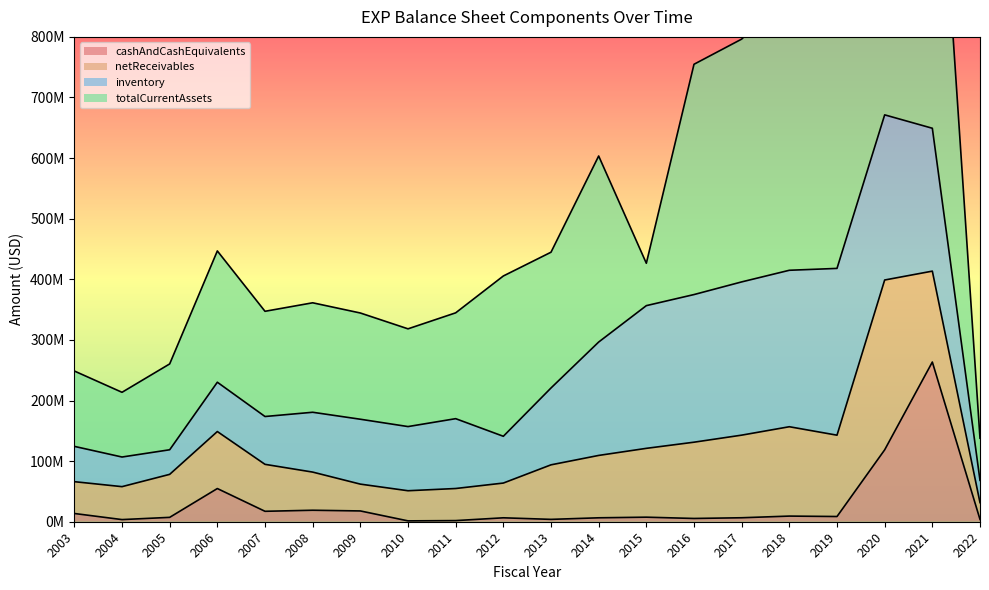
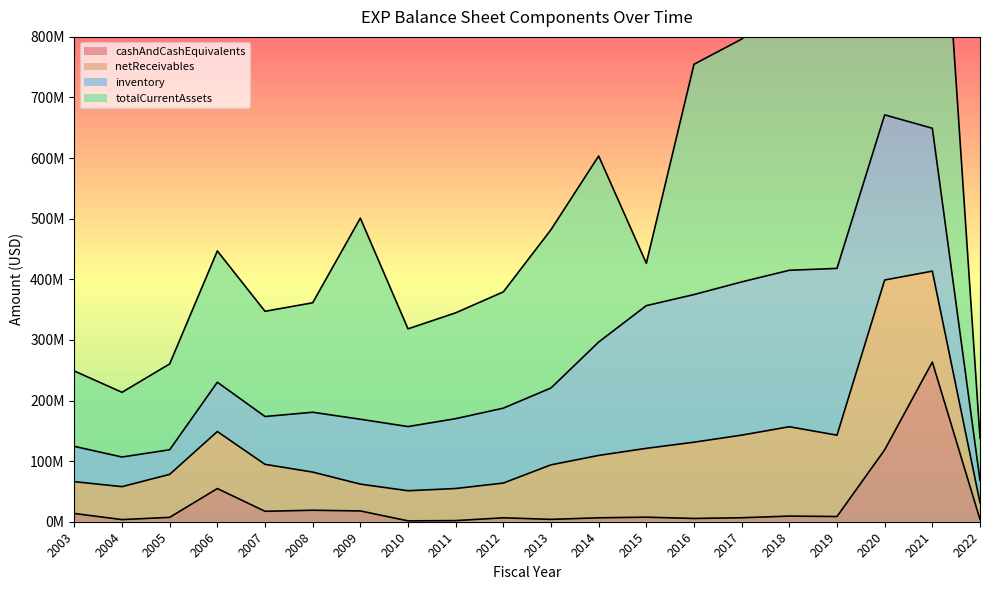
  {
    "inventory": {
      "2003": 60000000,
      "2004": 50000000,
      "2005": 40000000,
      "2006": 80000000,
      "2007": 80000000,
      "2008": 100000000,
      "2009": 110000000,
      "2010": 110000000,
      "2011": 120000000,
-     "2012": 80000000,
+     "2012": 120000000,
      "2013": 130000000,
      "2014": 190000000,
      "2015": 240000000,
      "2016": 240000000,
      "2017": 250000000,
      "2018": 260000000,
      "2019": 280000000,
      "2020": 270000000,
      "2021": 240000000,
      "2022": 40000000
    },
    "totalCurrentAssets": {
      "2003": 120000000,
      "2004": 110000000,
      "2005": 140000000,
      "2006": 220000000,
      "2007": 170000000,
      "2008": 180000000,
-     "2009": 180000000,
+     "2009": 330000000,
      "2010": 160000000,
      "2011": 170000000,
-     "2012": 260000000,
-     "2013": 220000000,
+     "2012": 190000000,
+     "2013": 260000000,
      "2014": 310000000,
      "2015": 70000000,
      "2016": 380000000,
      "2017": 400000000,
      "2022": 70000000
    }
  }
